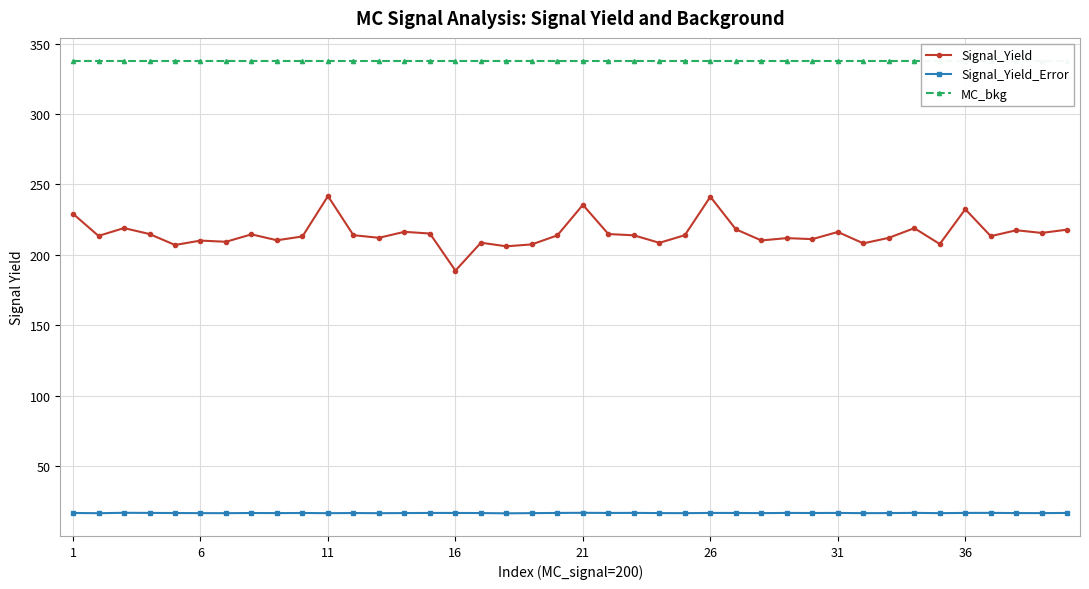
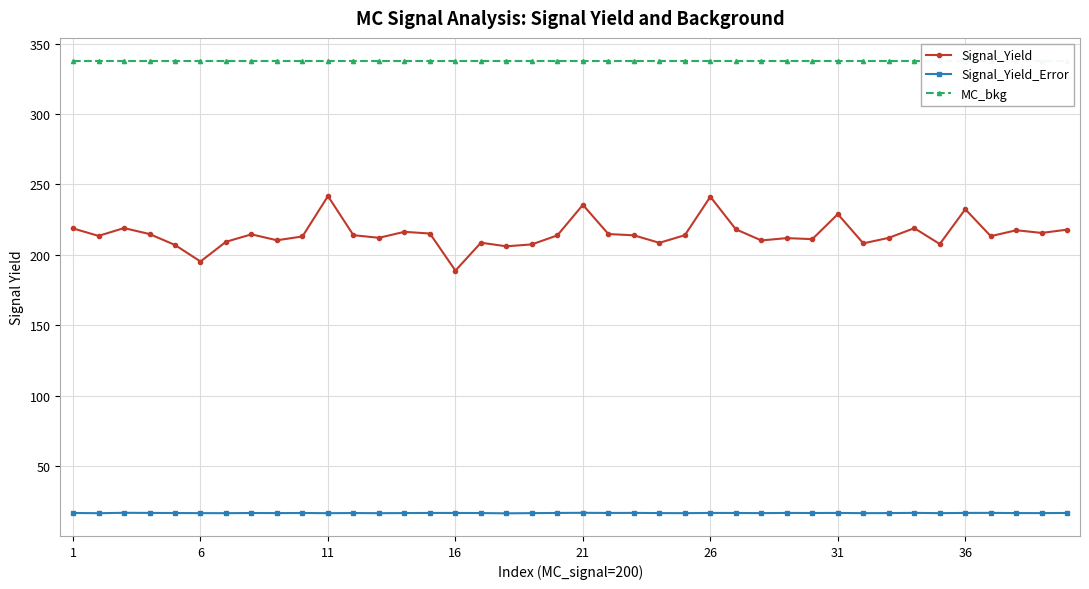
  {
    "Signal_Yield": {
-     "1": 229,
-     "6": 210,
+     "1": 219,
+     "6": 195,
      "11": 242,
      "16": 189,
      "21": 235,
      "26": 241,
-     "31": 216,
+     "31": 229,
      "36": 232
    },
    "Signal_Yield_Error": {
      "1": 17,
      "6": 16,
      "11": 16,
      "16": 17,
      "21": 17,
      "26": 17,
      "31": 17,
      "36": 17
    },
    "MC_bkg": {
      "1": 338,
      "6": 338,
      "11": 338,
      "16": 338,
      "21": 338,
      "26": 338,
      "31": 338
    }
  }
